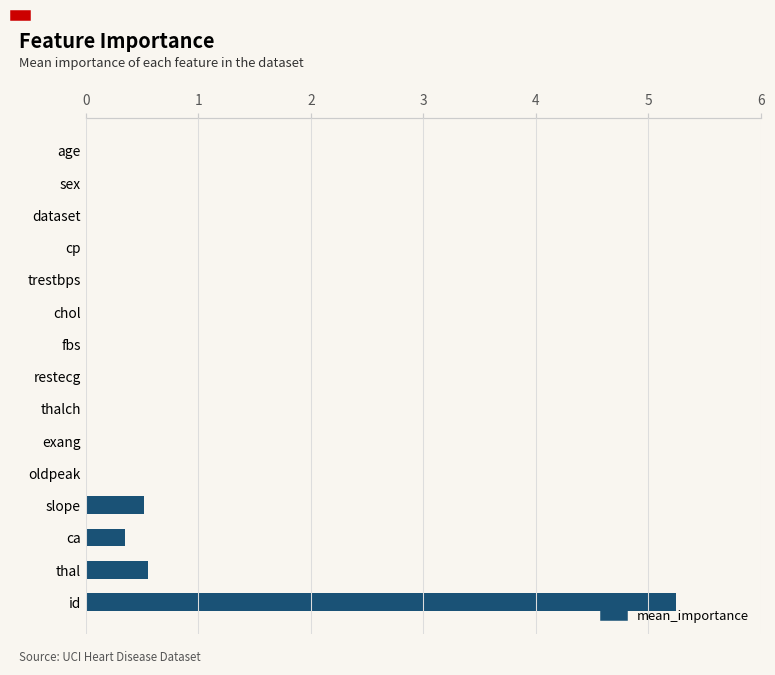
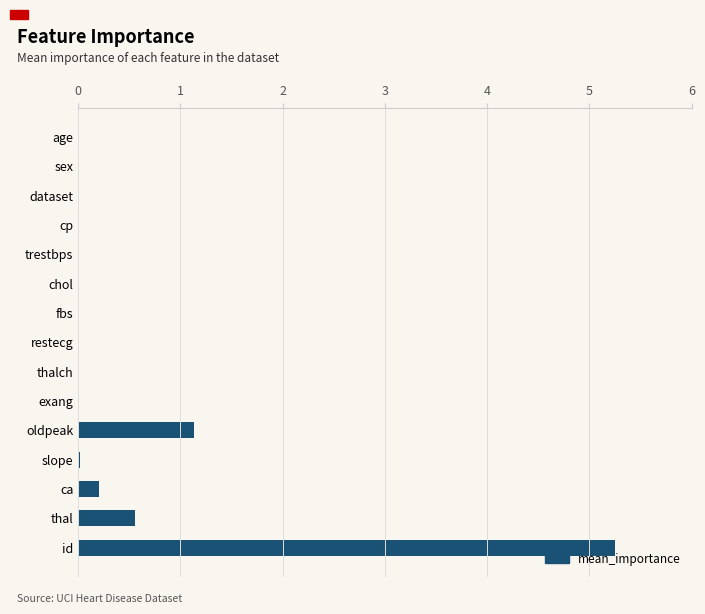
  {
    "age": 0.00,
    "sex": 0.00,
    "dataset": 0.00,
    "cp": 0.00,
    "trestbps": 0.00,
    "chol": 0.00,
    "fbs": 0.00,
    "restecg": 0.00,
    "thalch": 0.00,
    "exang": 0.00,
-   "oldpeak": 0.01,
-   "slope": 0.51,
-   "ca": 0.35,
+   "oldpeak": 1.13,
+   "slope": 0.02,
+   "ca": 0.20,
    "thal": 0.55,
    "id": 5.25
  }
